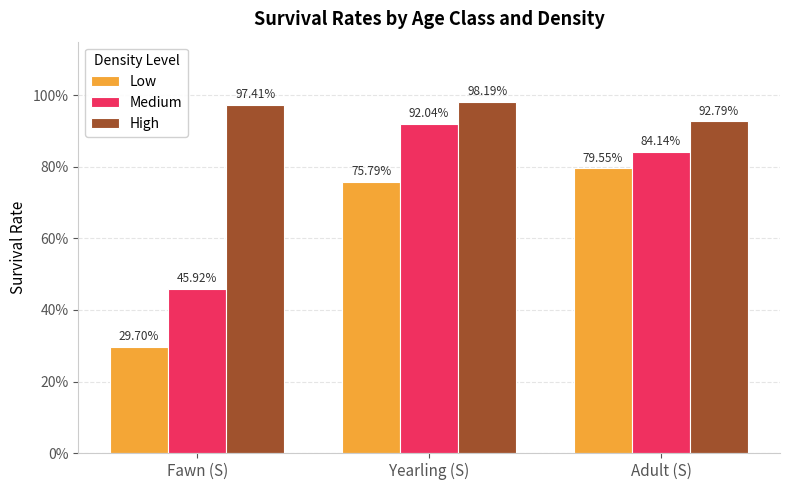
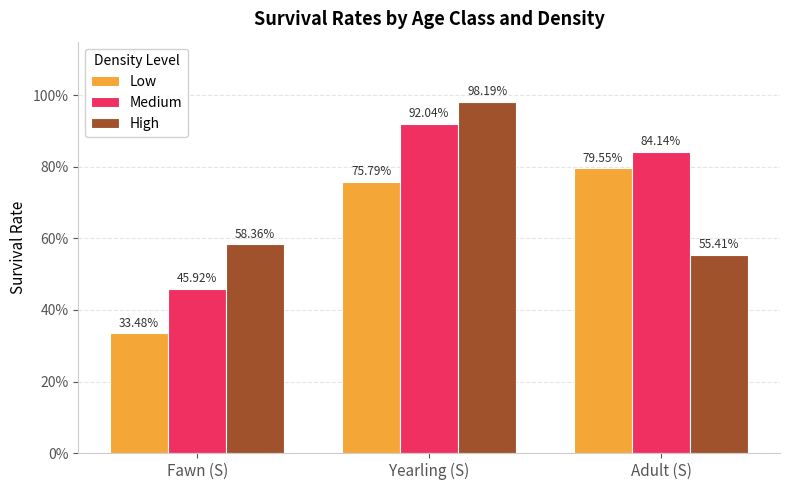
  {
    "Low": {
-     "Fawn (S)": "29.70%",
+     "Fawn (S)": "33.48%",
      "Yearling (S)": "75.79%",
      "Adult (S)": "79.55%"
    },
    "Medium": {
      "Fawn (S)": "45.92%",
      "Yearling (S)": "92.04%",
      "Adult (S)": "84.14%"
    },
    "High": {
-     "Fawn (S)": "97.41%",
+     "Fawn (S)": "58.36%",
      "Yearling (S)": "98.19%",
-     "Adult (S)": "92.79%"
+     "Adult (S)": "55.41%"
    }
  }
